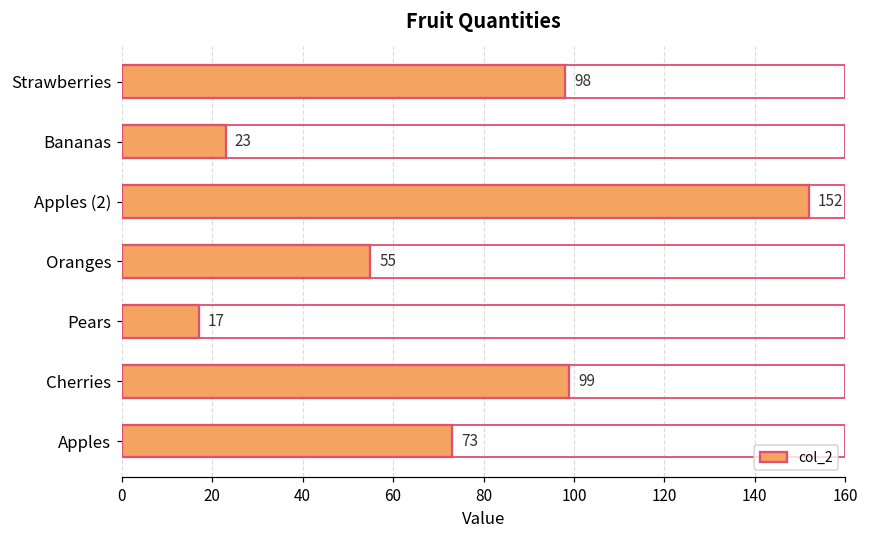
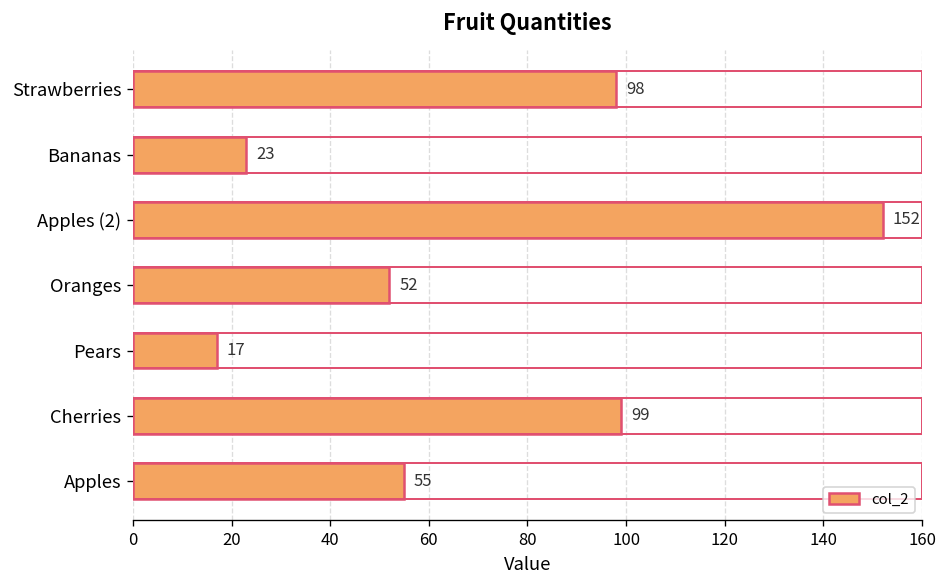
  {
    "Strawberries": 98,
    "Bananas": 23,
    "Apples (2)": 152,
-   "Oranges": 55,
+   "Oranges": 52,
    "Pears": 17,
    "Cherries": 99,
-   "Apples": 73
+   "Apples": 55
  }
